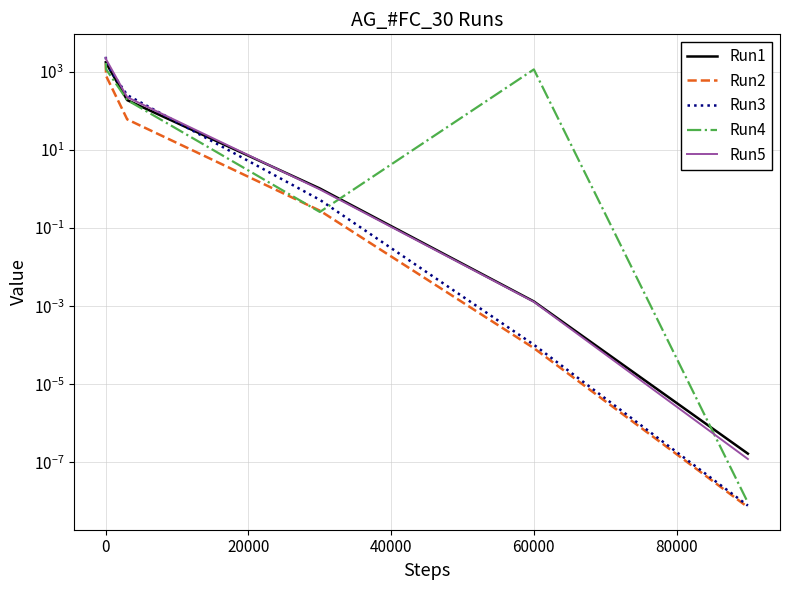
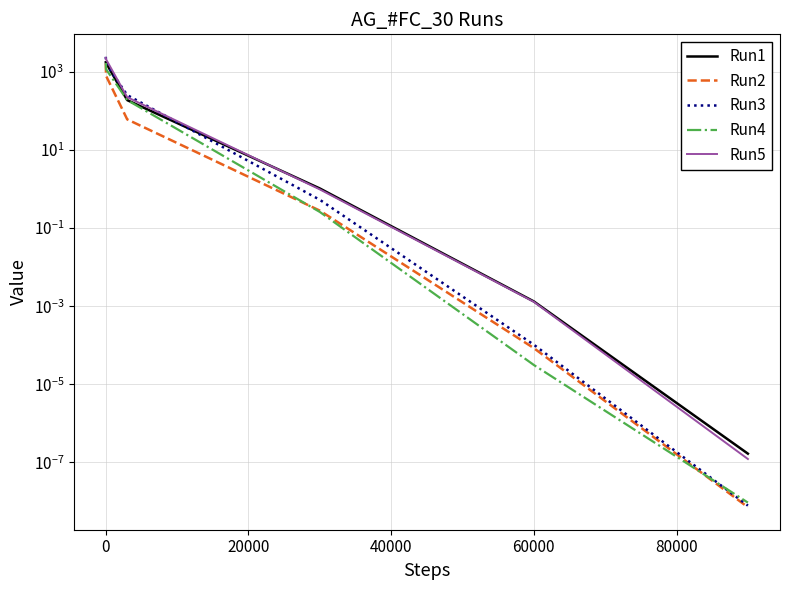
  {
    "Run2": {
      "60000": 0.00008
    },
    "Run3": {
      "60000": 0.00010
    },
    "Run4": {
-     "60000": 1100
+     "60000": 0
    }
  }
